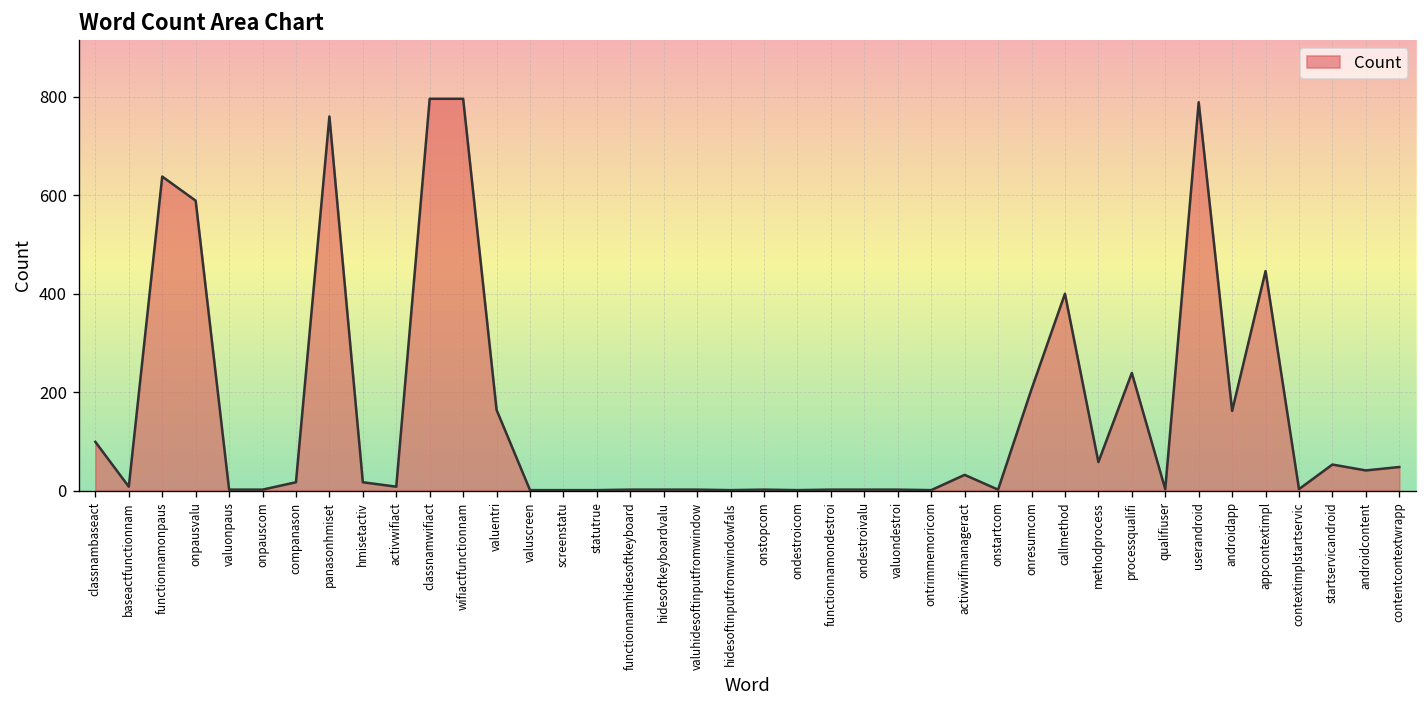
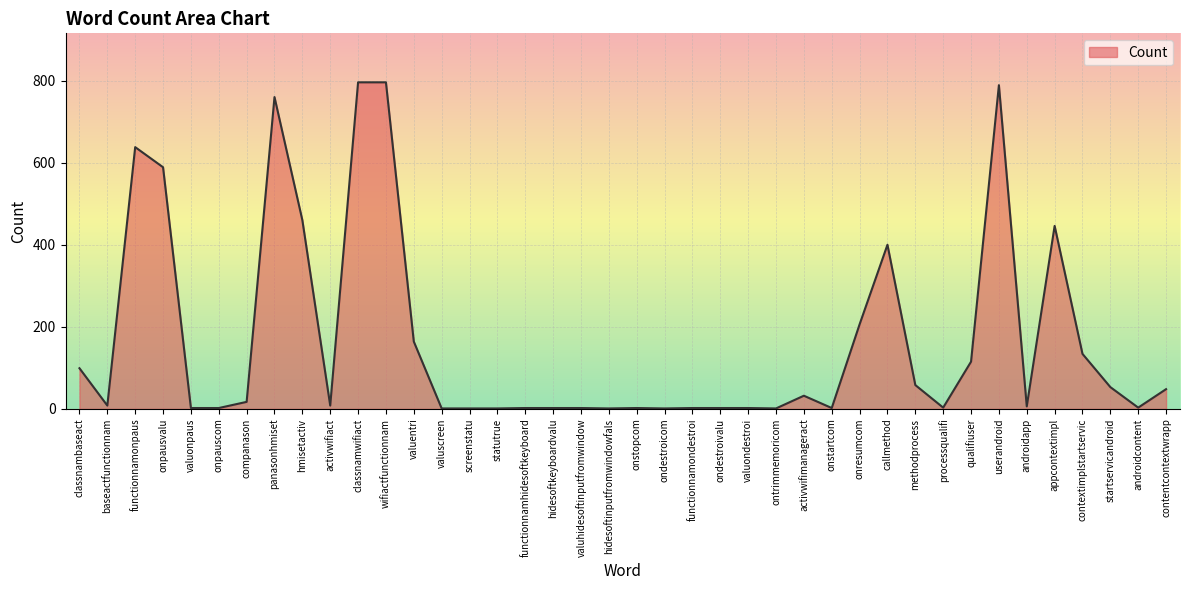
  {
    "classnambaseact": 100,
    "baseactfunctionnam": 10,
    "functionnamonpaus": 640,
    "onpausvalu": 590,
    "valuonpaus": 0,
    "onpauscom": 0,
    "companason": 20,
    "panasonhmiset": 760,
-   "hmisetactiv": 20,
+   "hmisetactiv": 460,
    "activwifiact": 10,
    "classnamwifiact": 800,
    "wifiactfunctionnam": 800,
    "valuentri": 160,
    "valuscreen": 0,
    "screenstatu": 0,
    "statutrue": 0,
    "functionnamhidesoftkeyboard": 0,
    "hidesoftkeyboardvalu": 0,
    "valuhidesoftinputfromwindow": 0,
    "hidesoftinputfromwindowfals": 0,
    "onstopcom": 0,
    "ondestroicom": 0,
    "functionnamondestroi": 0,
    "ondestroivalu": 0,
    "valuondestroi": 0,
    "ontrimmemoricom": 0,
    "activwifimanageract": 30,
    "onstartcom": 0,
    "onresumcom": 210,
    "callmethod": 400,
    "methodprocess": 60,
-   "processqualifi": 240,
-   "qualifiuser": 0,
+   "processqualifi": 0,
+   "qualifiuser": 120,
    "userandroid": 790,
-   "androidapp": 160,
+   "androidapp": 10,
    "appcontextimpl": 450,
-   "contextimplstartservic": 0,
+   "contextimplstartservic": 130,
    "startservicandroid": 50,
-   "androidcontent": 40,
+   "androidcontent": 0,
    "contentcontextwrapp": 50
  }
